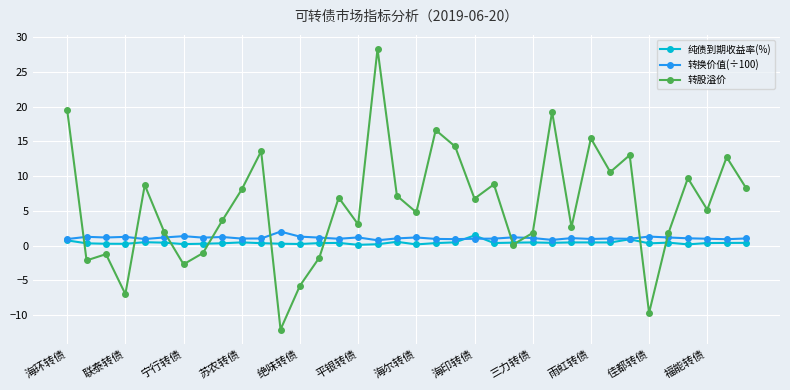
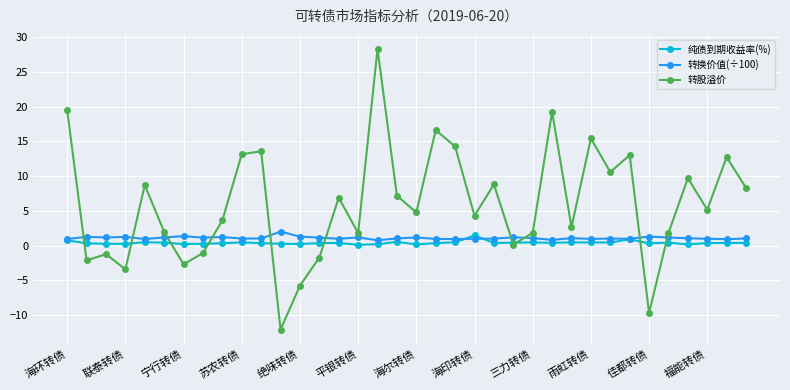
  {
    "转股溢价": {
      "海环转债": 20,
-     "联泰转债": -7,
+     "联泰转债": -3,
      "宁行转债": -3,
-     "苏农转债": 8,
+     "苏农转债": 13,
      "绝味转债": -6,
-     "平银转债": 3,
+     "平银转债": 2,
      "海尔转债": 5,
-     "海印转债": 7,
+     "海印转债": 4,
      "三力转债": 2,
      "雨虹转债": 15,
      "佳都转债": -10,
      "福能转债": 5
    }
  }
